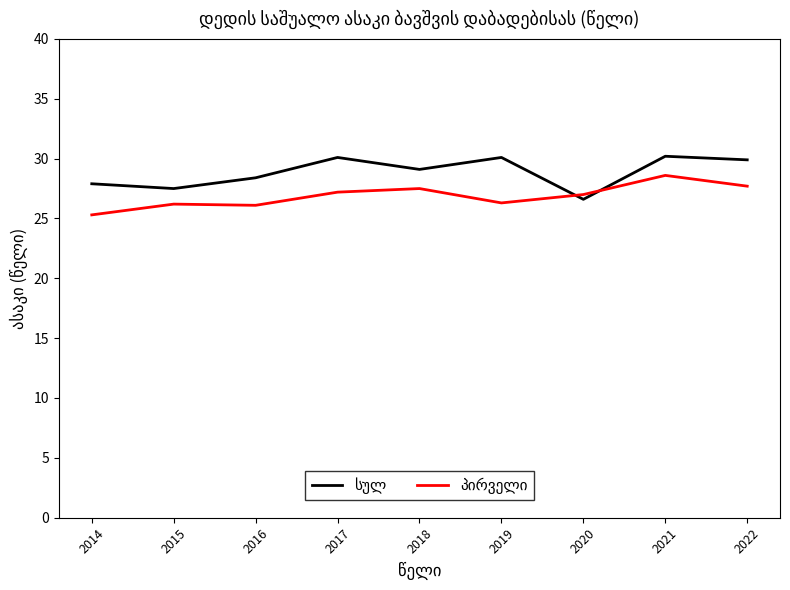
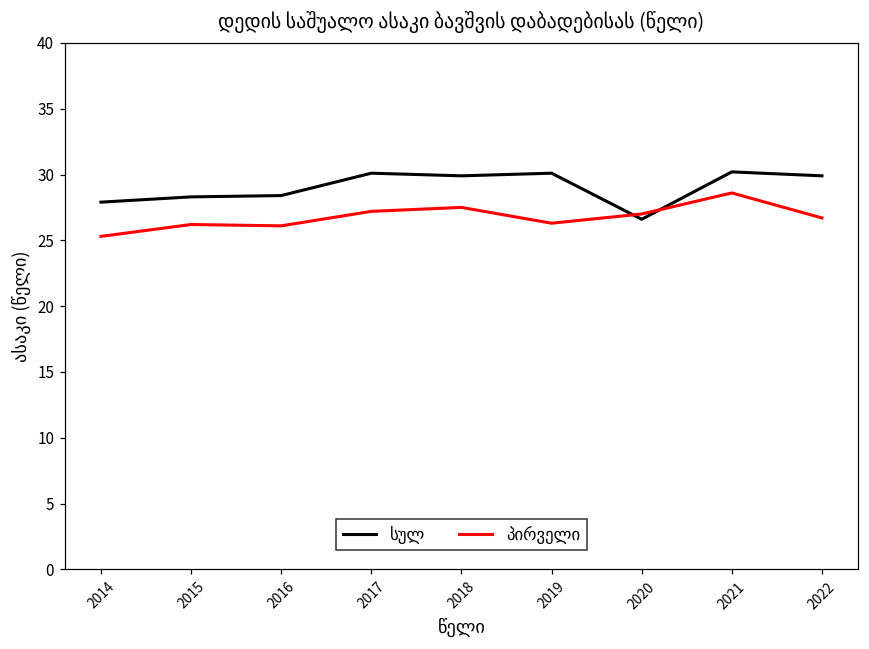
  {
    "სულ": {
      "2014": 27.9,
-     "2015": 27.5,
+     "2015": 28.3,
      "2016": 28.4,
      "2017": 30.1,
-     "2018": 29.1,
+     "2018": 29.9,
      "2019": 30.1,
      "2020": 26.6,
      "2021": 30.2,
      "2022": 29.9
    },
    "პირველი": {
      "2014": 25.3,
      "2015": 26.2,
      "2016": 26.1,
      "2017": 27.2,
      "2018": 27.5,
      "2019": 26.3,
      "2020": 27.0,
      "2021": 28.6,
-     "2022": 27.7
+     "2022": 26.7
    }
  }
